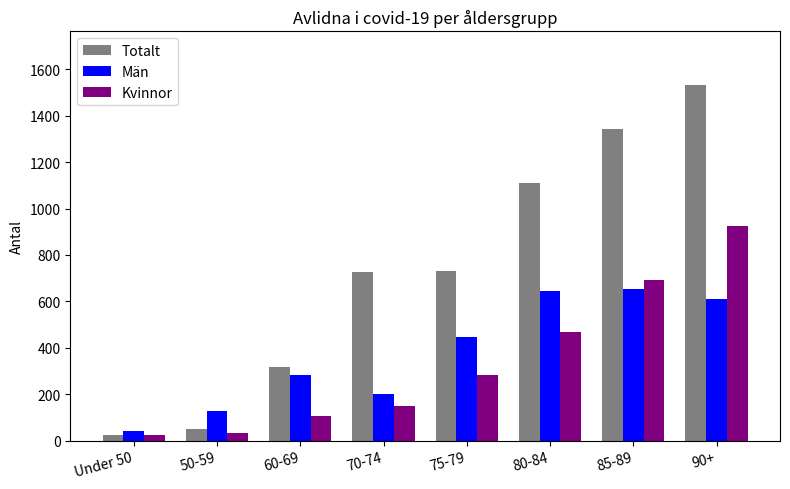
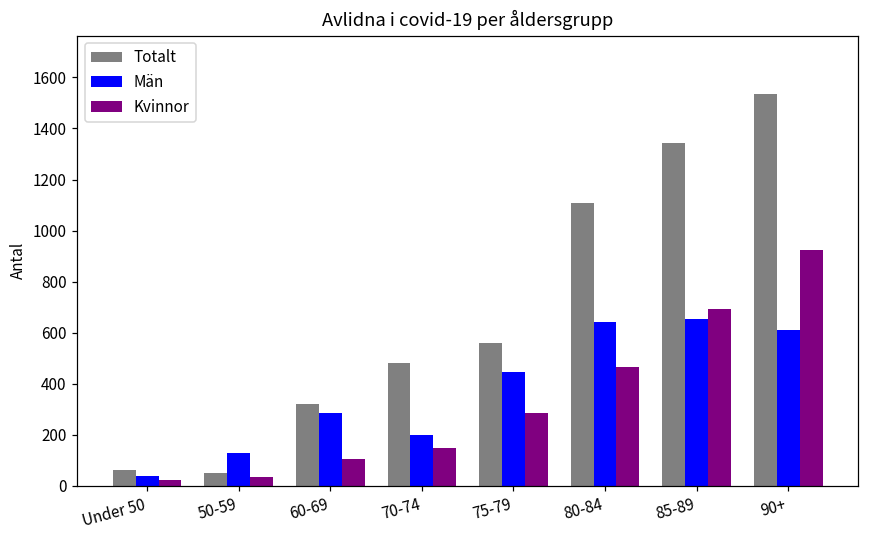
  {
    "Totalt": {
-     "Under 50": 20,
+     "Under 50": 60,
      "50-59": 50,
      "60-69": 320,
-     "70-74": 730,
-     "75-79": 730,
+     "70-74": 480,
+     "75-79": 560,
      "80-84": 1110,
      "85-89": 1340,
      "90+": 1530
    },
    "Män": {
      "Under 50": 40,
      "50-59": 130,
      "60-69": 280,
      "70-74": 200,
      "75-79": 450,
      "80-84": 640,
      "85-89": 650,
      "90+": 610
    },
    "Kvinnor": {
      "Under 50": 20,
      "50-59": 30,
      "60-69": 110,
      "70-74": 150,
      "75-79": 280,
      "80-84": 470,
      "85-89": 690,
      "90+": 920
    }
  }
